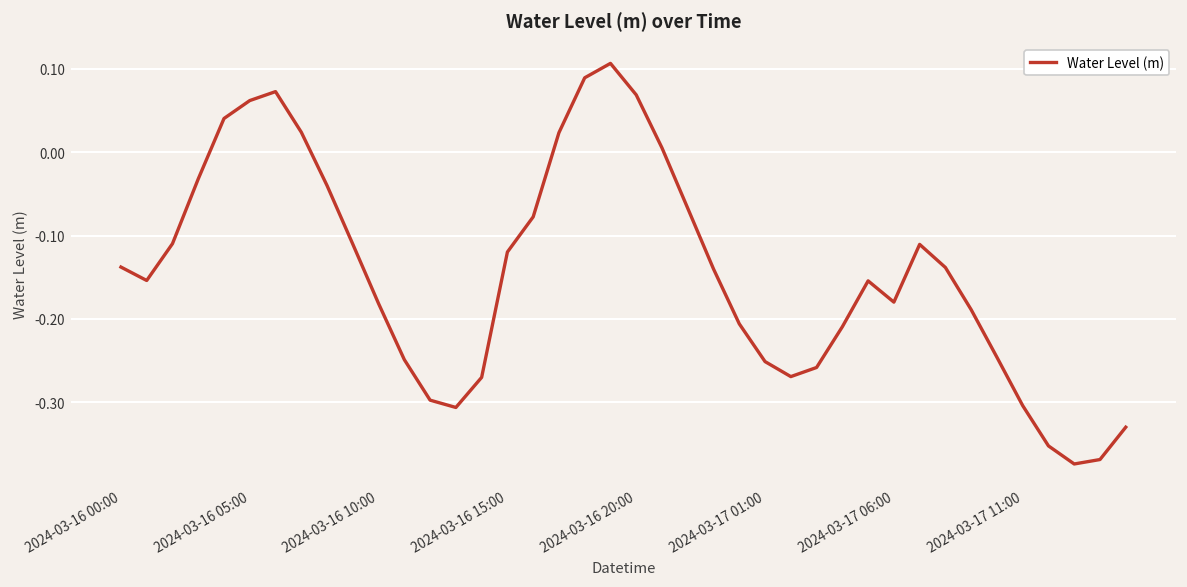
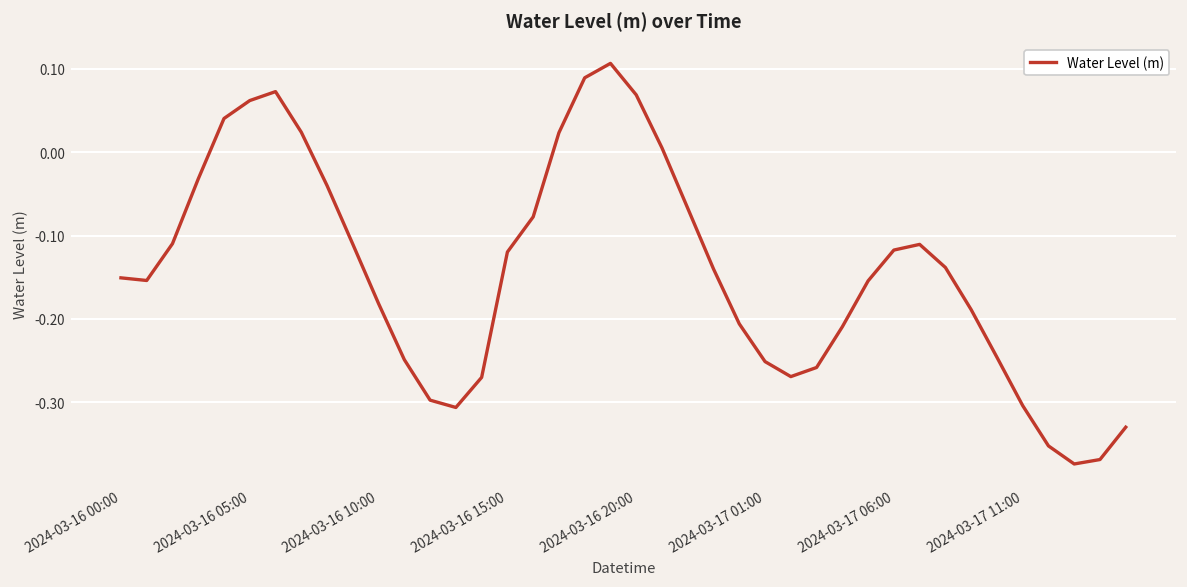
  {
-   "2024-03-16 00:00": -0.14,
+   "2024-03-16 00:00": -0.15,
    "2024-03-16 05:00": 0.06,
    "2024-03-16 10:00": -0.18,
    "2024-03-16 15:00": -0.12,
    "2024-03-16 20:00": 0.07,
    "2024-03-17 01:00": -0.25,
-   "2024-03-17 06:00": -0.18,
+   "2024-03-17 06:00": -0.12,
    "2024-03-17 11:00": -0.30
  }
